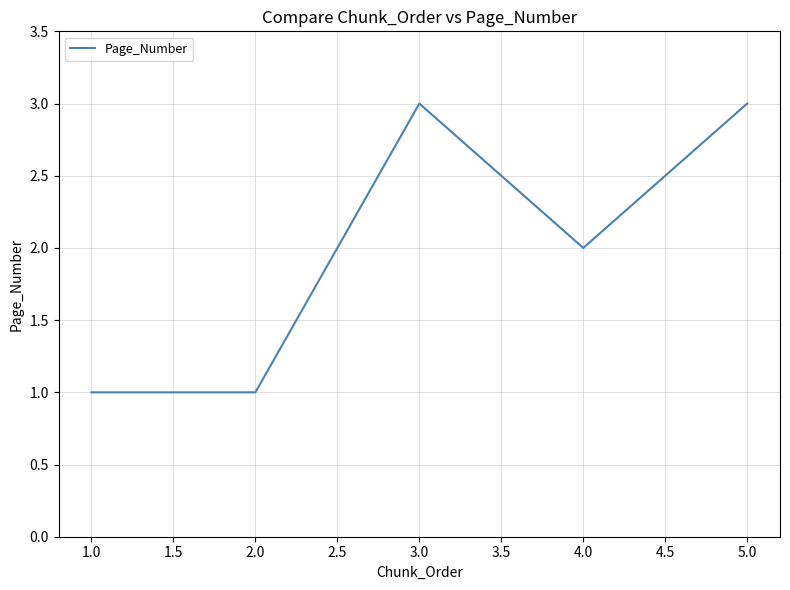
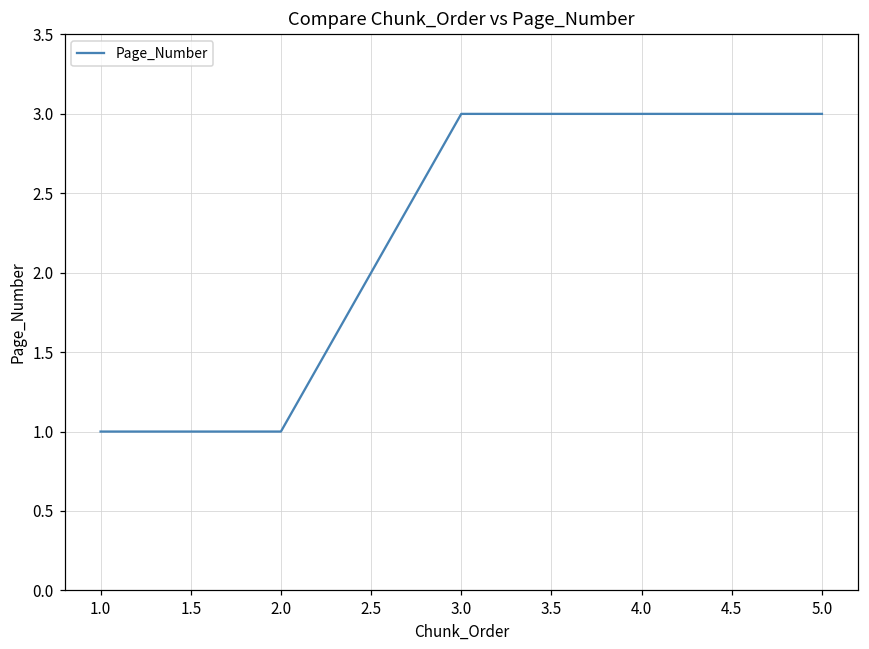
  {
    "1.0": 1,
    "2.0": 1,
    "3.0": 3,
-   "4.0": 2,
+   "4.0": 3,
    "5.0": 3
  }
